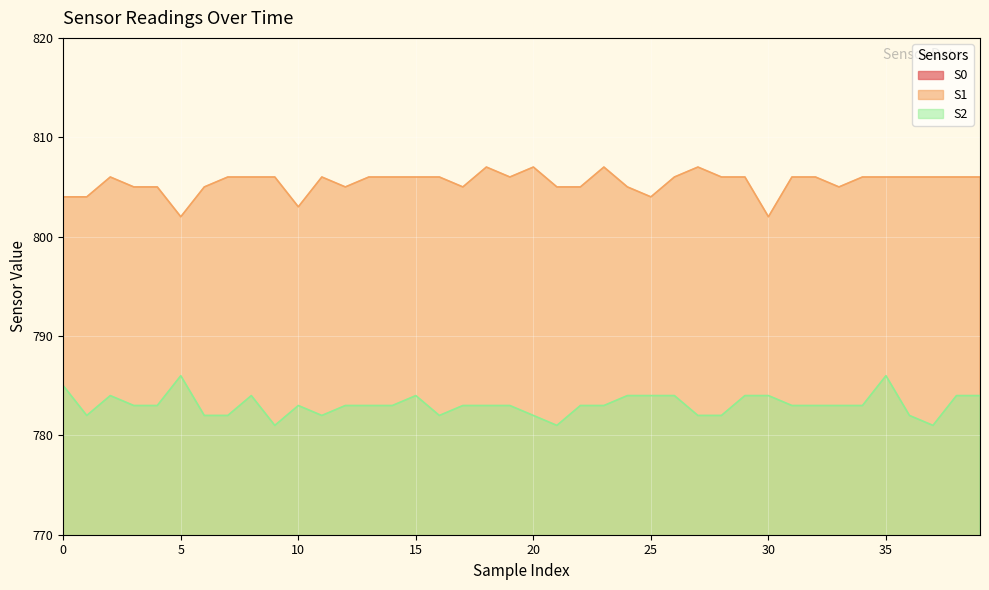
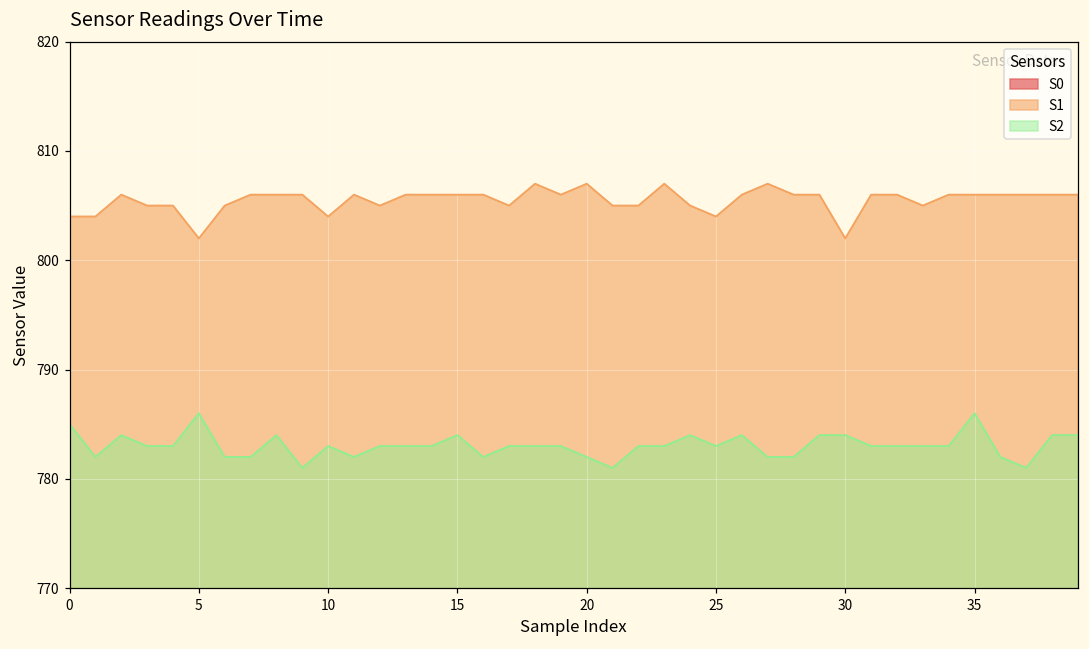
  {
    "S1": {
      "0": 804,
      "5": 802,
-     "10": 803,
+     "10": 804,
      "15": 806,
      "20": 807,
      "25": 804,
      "30": 802,
      "35": 806
    },
    "S2": {
      "0": 785,
      "5": 786,
      "10": 783,
      "15": 784,
      "20": 782,
-     "25": 784,
+     "25": 783,
      "30": 784,
      "35": 786
    }
  }
